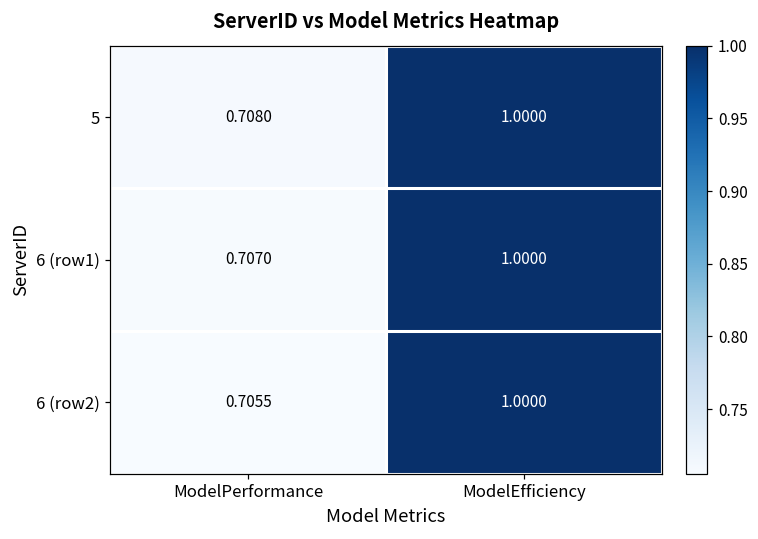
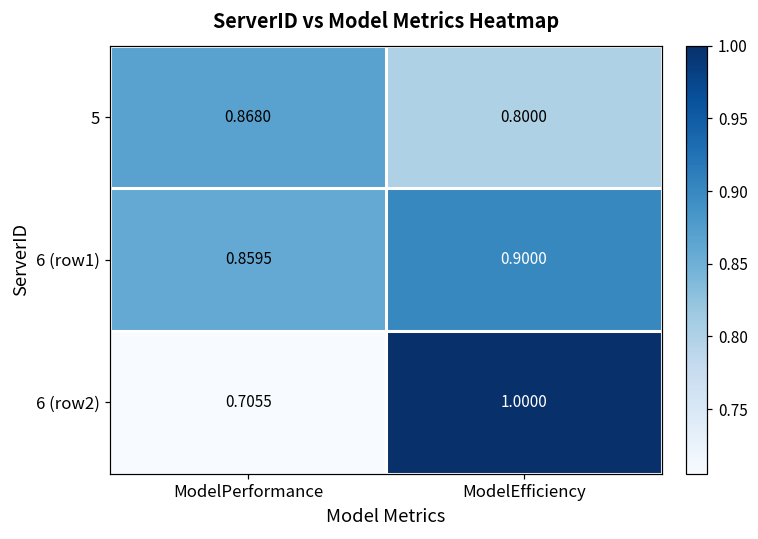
  {
    "5": {
-     "ModelPerformance": 0.7080,
-     "ModelEfficiency": 1.0000
+     "ModelPerformance": 0.8680,
+     "ModelEfficiency": 0.8000
    },
    "6 (row1)": {
-     "ModelPerformance": 0.7070,
-     "ModelEfficiency": 1.0000
+     "ModelPerformance": 0.8595,
+     "ModelEfficiency": 0.9000
    },
    "6 (row2)": {
      "ModelPerformance": 0.7055,
      "ModelEfficiency": 1.0000
    }
  }
